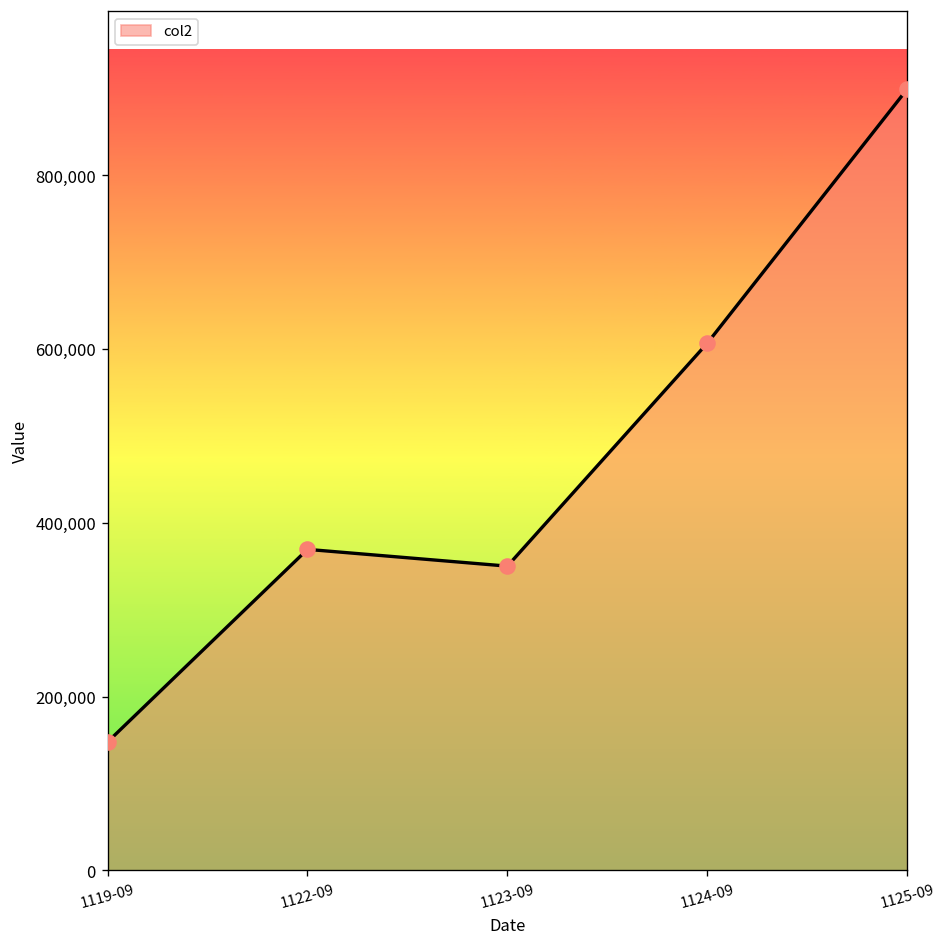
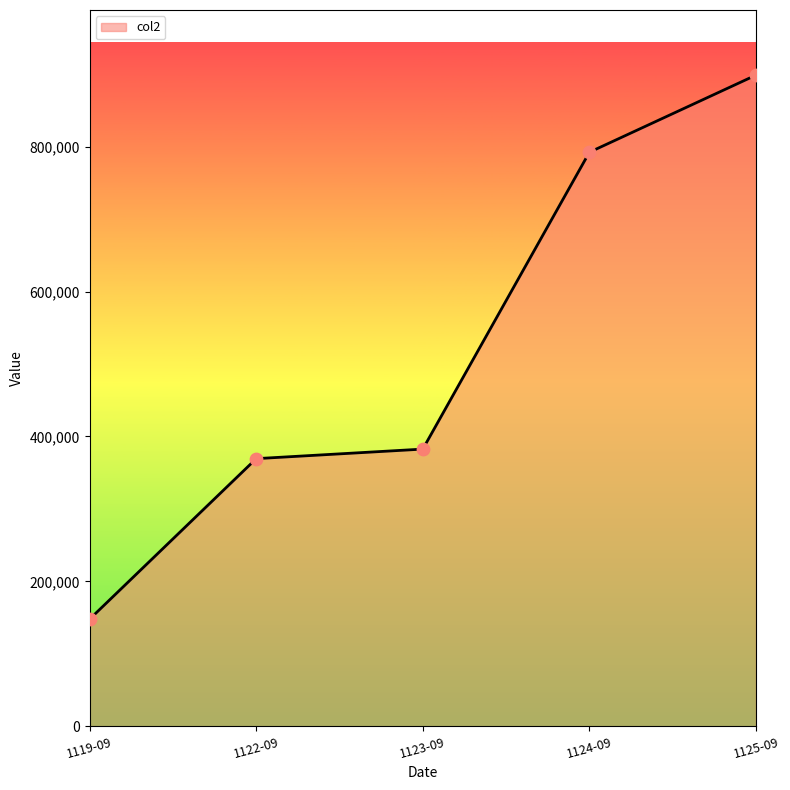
  {
    "1119-09": "150,000",
    "1122-09": "370,000",
-   "1123-09": "350,000",
-   "1124-09": "610,000",
+   "1123-09": "380,000",
+   "1124-09": "790,000",
    "1125-09": "900,000"
  }
